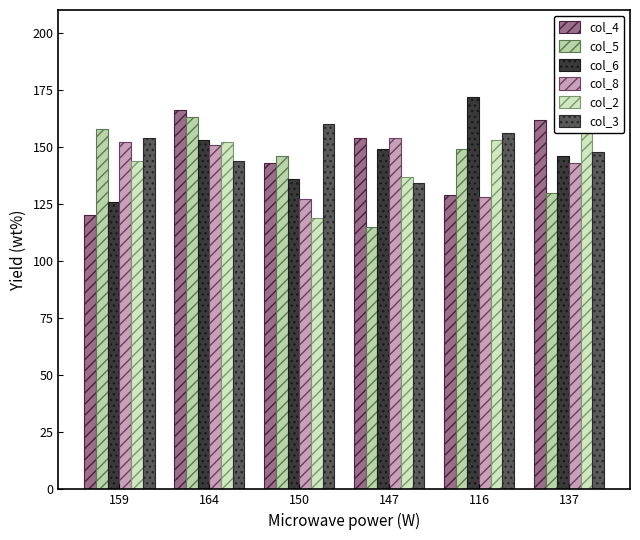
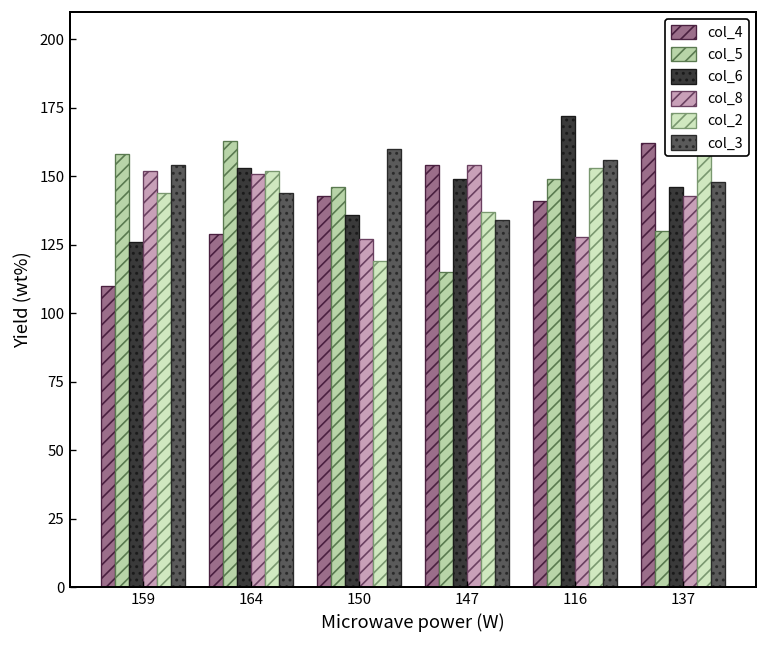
  {
    "col_4": {
-     "159": 120,
-     "164": 166,
+     "159": 110,
+     "164": 129,
      "150": 143,
      "147": 154,
-     "116": 129,
+     "116": 141,
      "137": 162
    }
  }
